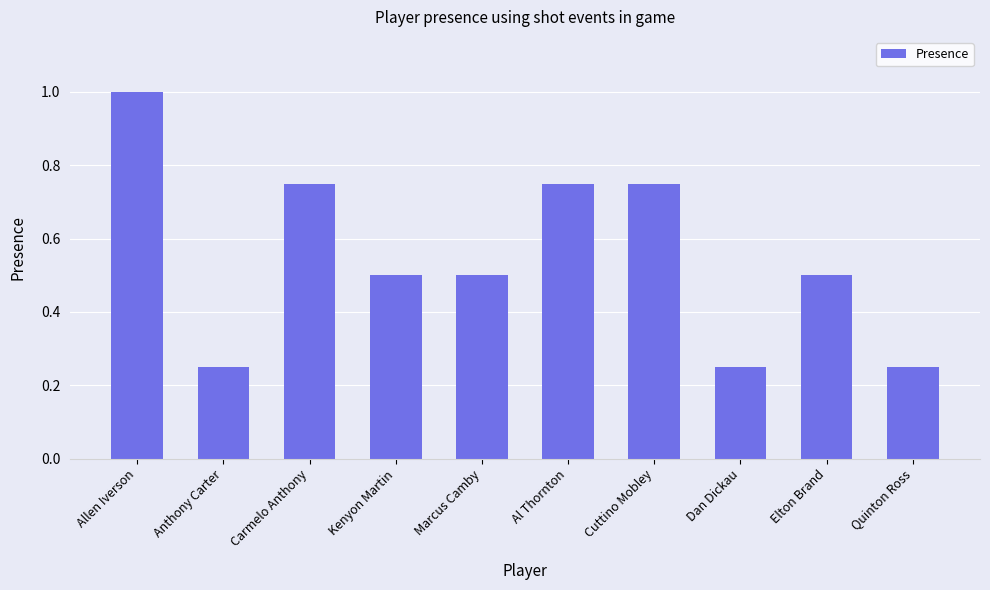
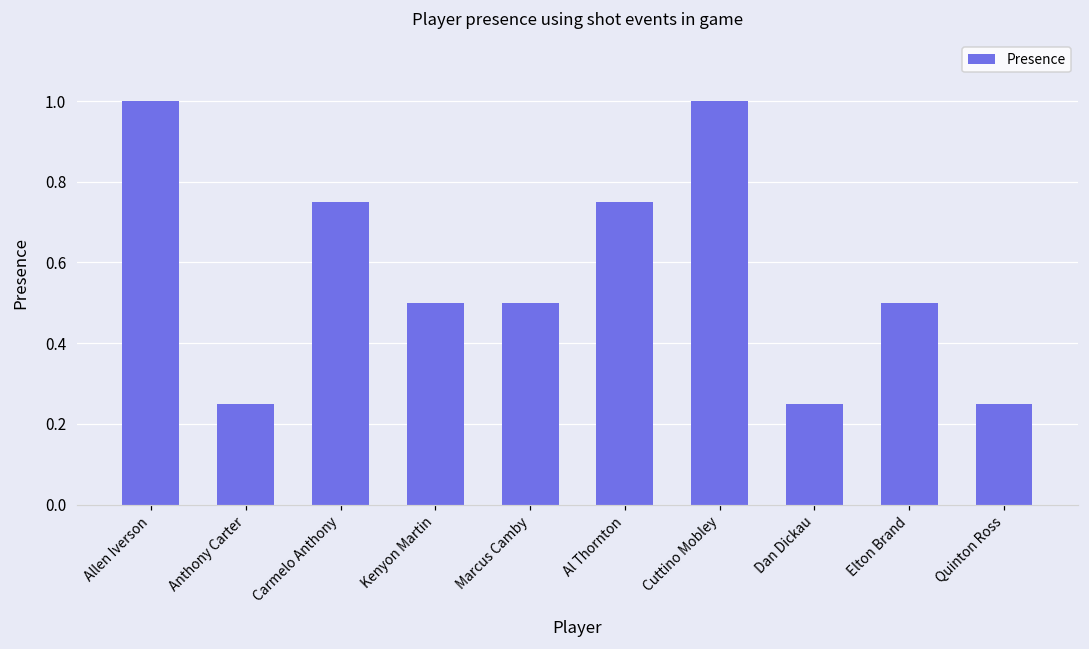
  {
    "Allen Iverson": 1.00,
    "Anthony Carter": 0.25,
    "Carmelo Anthony": 0.75,
    "Kenyon Martin": 0.50,
    "Marcus Camby": 0.50,
    "Al Thornton": 0.75,
-   "Cuttino Mobley": 0.75,
+   "Cuttino Mobley": 1.00,
    "Dan Dickau": 0.25,
    "Elton Brand": 0.50,
    "Quinton Ross": 0.25
  }
